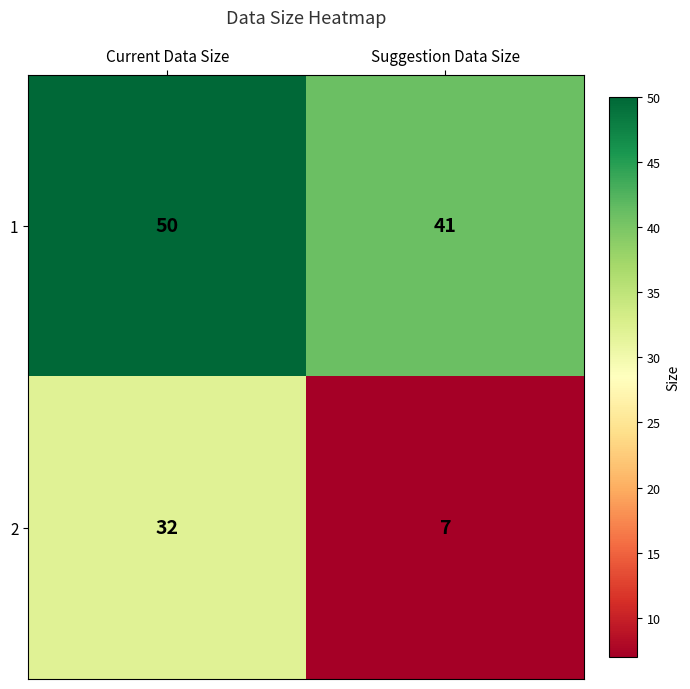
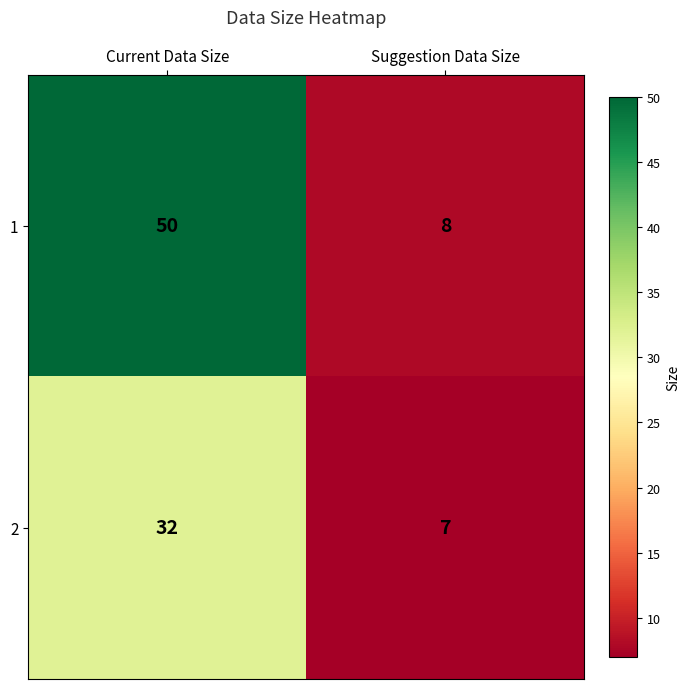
  {
    "1": {
      "Current Data Size": 50,
-     "Suggestion Data Size": 41
+     "Suggestion Data Size": 8
    },
    "2": {
      "Current Data Size": 32,
      "Suggestion Data Size": 7
    }
  }
